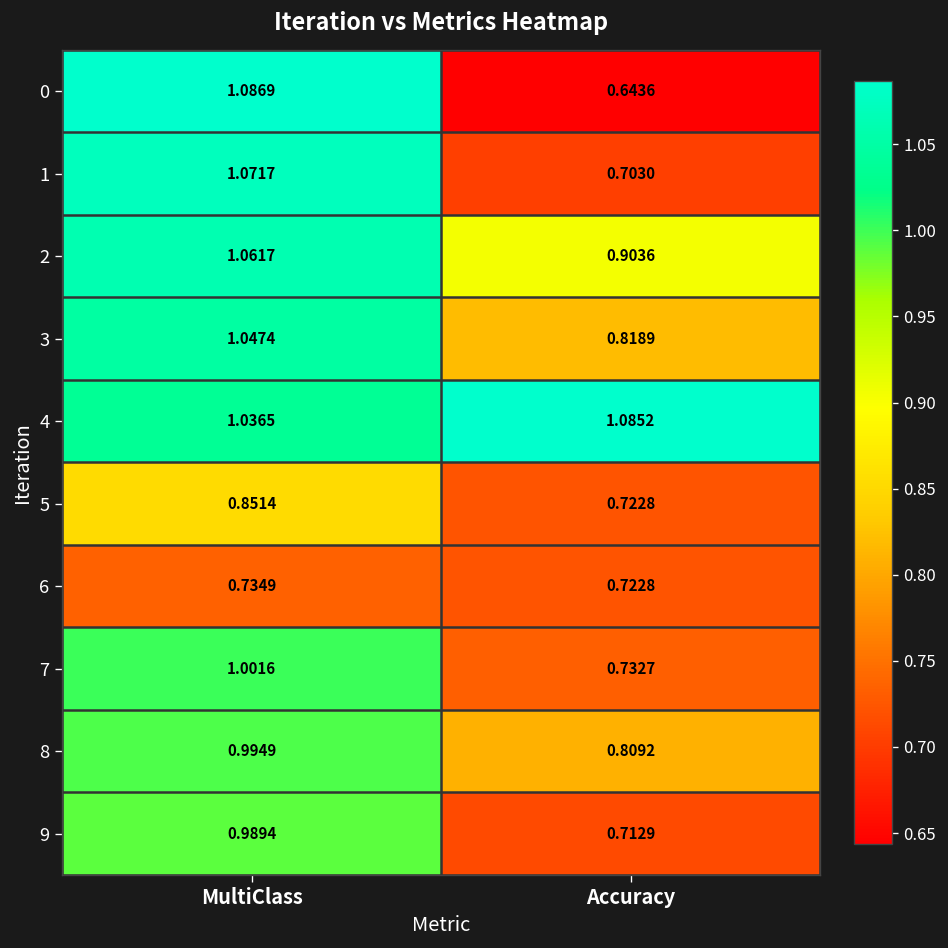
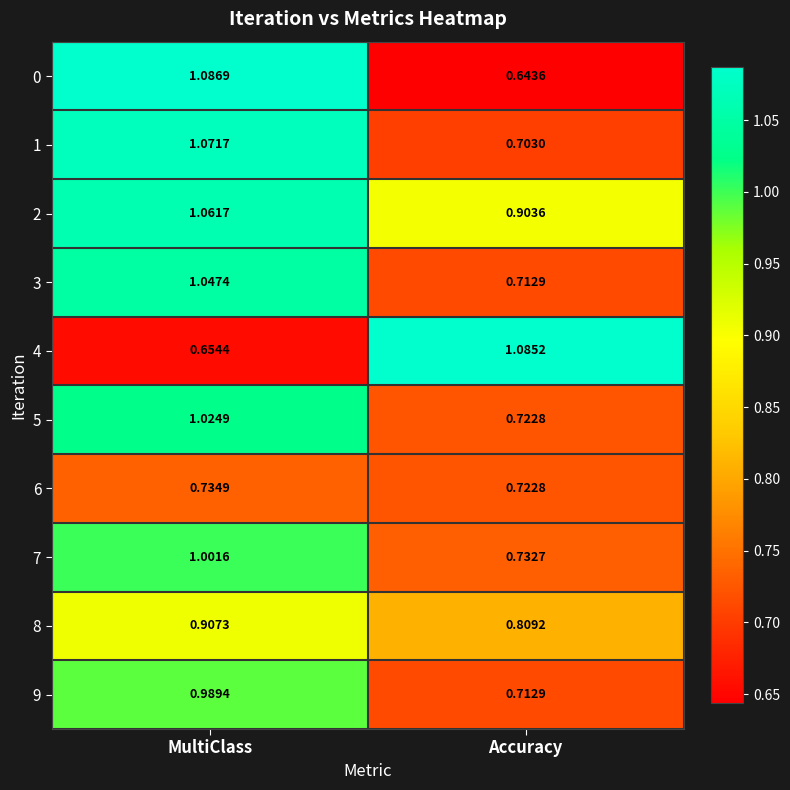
  {
    "0": {
      "MultiClass": 1.0869,
      "Accuracy": 0.6436
    },
    "1": {
      "MultiClass": 1.0717,
      "Accuracy": 0.7030
    },
    "2": {
      "MultiClass": 1.0617,
      "Accuracy": 0.9036
    },
    "3": {
      "MultiClass": 1.0474,
-     "Accuracy": 0.8189
+     "Accuracy": 0.7129
    },
    "4": {
-     "MultiClass": 1.0365,
+     "MultiClass": 0.6544,
      "Accuracy": 1.0852
    },
    "5": {
-     "MultiClass": 0.8514,
+     "MultiClass": 1.0249,
      "Accuracy": 0.7228
    },
    "6": {
      "MultiClass": 0.7349,
      "Accuracy": 0.7228
    },
    "7": {
      "MultiClass": 1.0016,
      "Accuracy": 0.7327
    },
    "8": {
-     "MultiClass": 0.9949,
+     "MultiClass": 0.9073,
      "Accuracy": 0.8092
    },
    "9": {
      "MultiClass": 0.9894,
      "Accuracy": 0.7129
    }
  }
